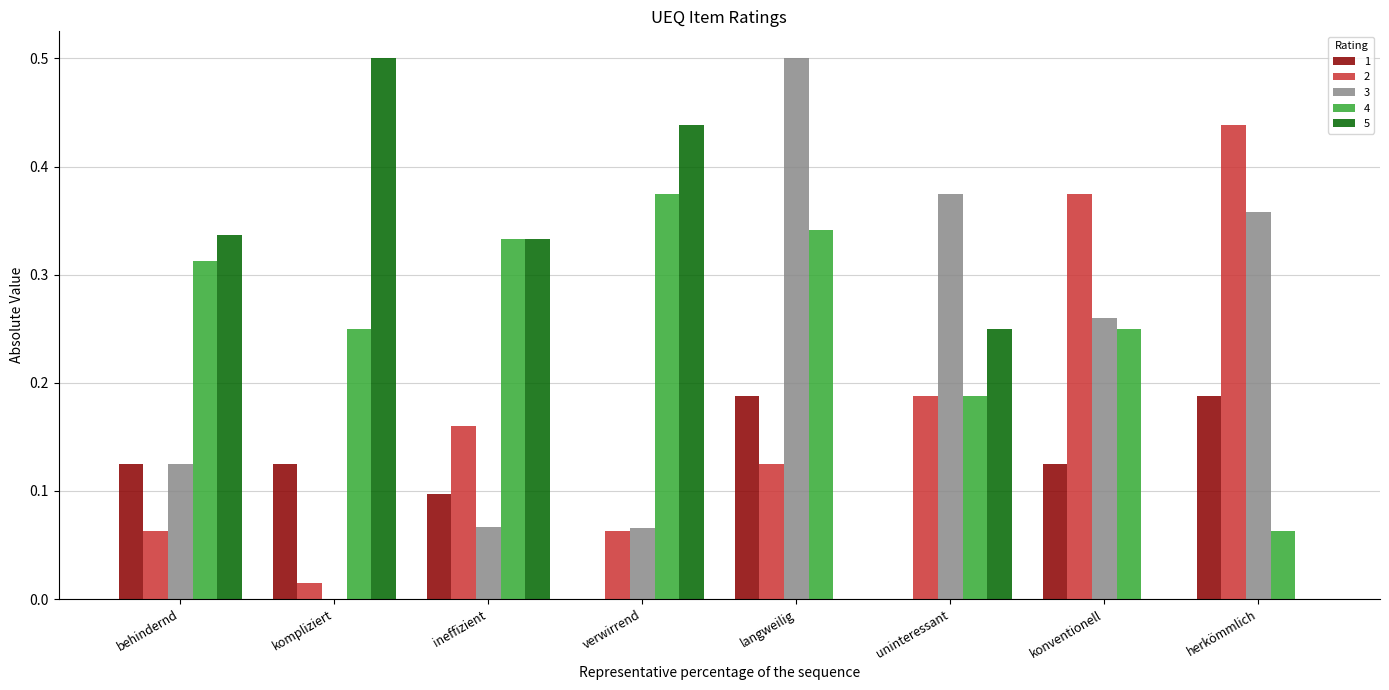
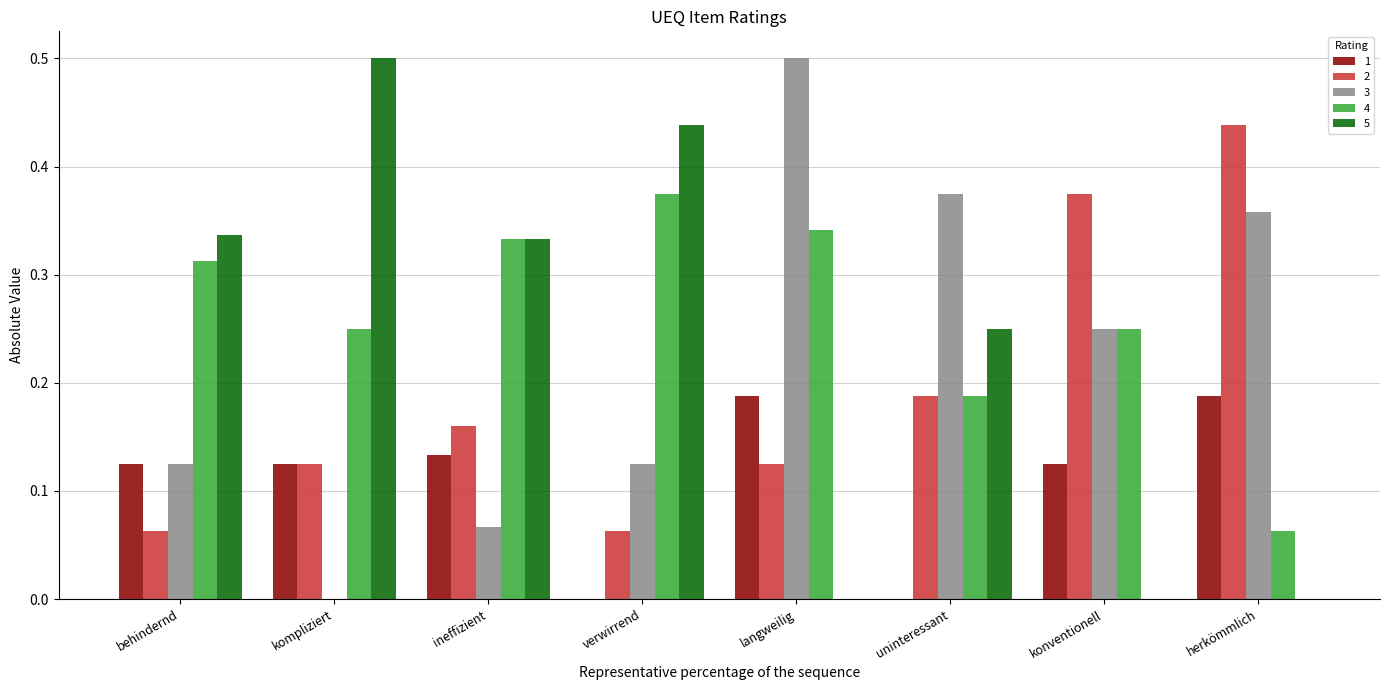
  {
    "1": {
      "behindernd": 0.125,
      "kompliziert": 0.125,
-     "ineffizient": 0.097,
+     "ineffizient": 0.133,
      "verwirrend": 0.000,
      "langweilig": 0.188,
      "uninteressant": 0.000,
      "konventionell": 0.125,
      "herkömmlich": 0.188
    },
    "2": {
      "behindernd": 0.063,
-     "kompliziert": 0.015,
+     "kompliziert": 0.125,
      "ineffizient": 0.160,
      "verwirrend": 0.063,
      "langweilig": 0.125,
      "uninteressant": 0.188,
      "konventionell": 0.375,
      "herkömmlich": 0.438
    },
    "3": {
      "behindernd": 0.125,
      "kompliziert": 0.000,
      "ineffizient": 0.067,
-     "verwirrend": 0.066,
+     "verwirrend": 0.125,
      "langweilig": 0.500,
      "uninteressant": 0.375,
-     "konventionell": 0.26,
+     "konventionell": 0.25,
      "herkömmlich": 0.358
    },
    "4": {
      "behindernd": 0.313,
      "kompliziert": 0.250,
      "ineffizient": 0.333,
      "verwirrend": 0.375,
      "langweilig": 0.341,
      "uninteressant": 0.188,
      "konventionell": 0.250,
      "herkömmlich": 0.063
    },
    "5": {
      "behindernd": 0.337,
      "kompliziert": 0.500,
      "ineffizient": 0.333,
      "verwirrend": 0.438,
      "langweilig": 0.000,
      "uninteressant": 0.250,
      "konventionell": 0.000,
      "herkömmlich": 0.000
    }
  }
